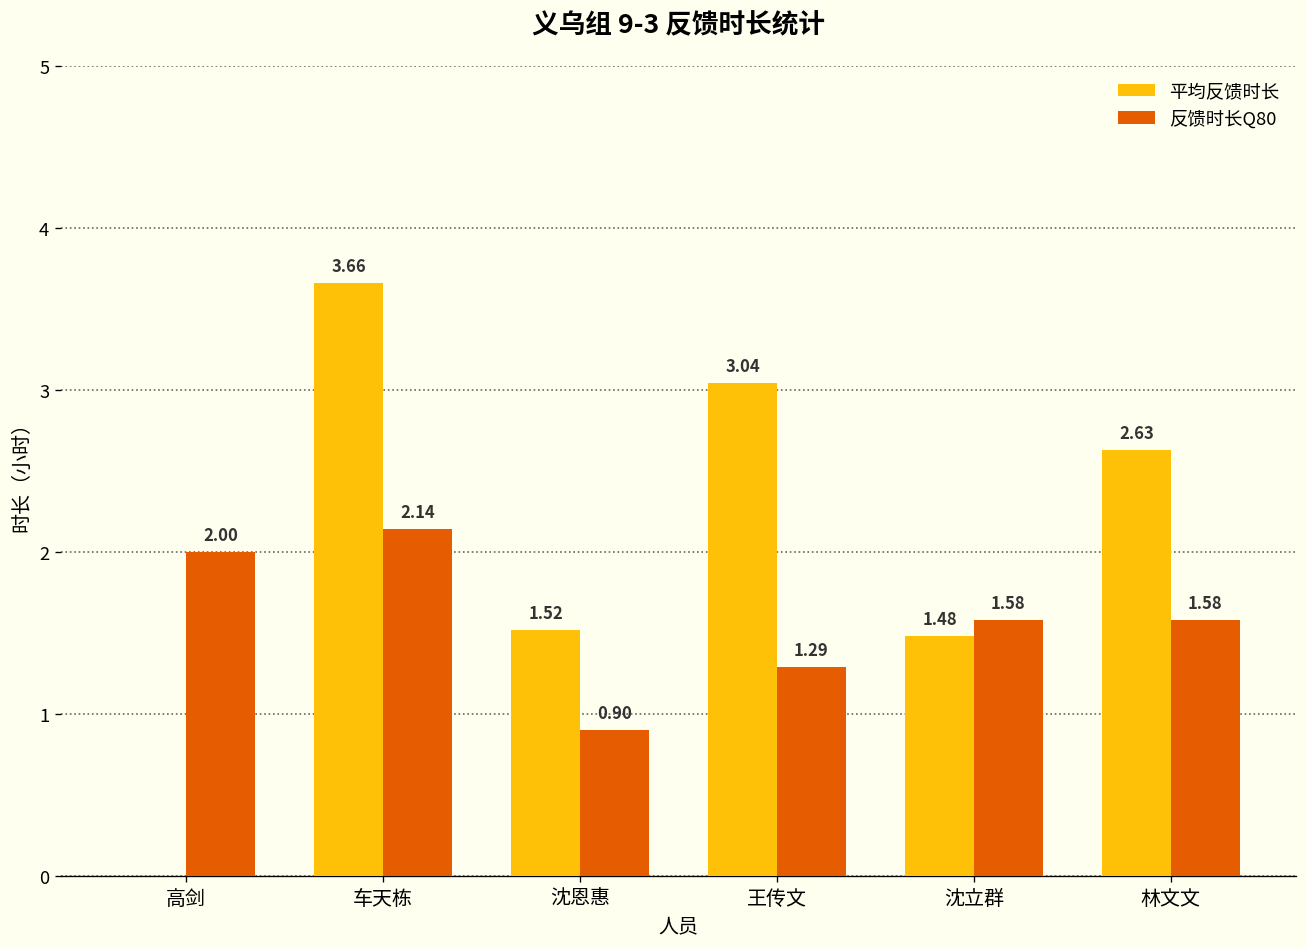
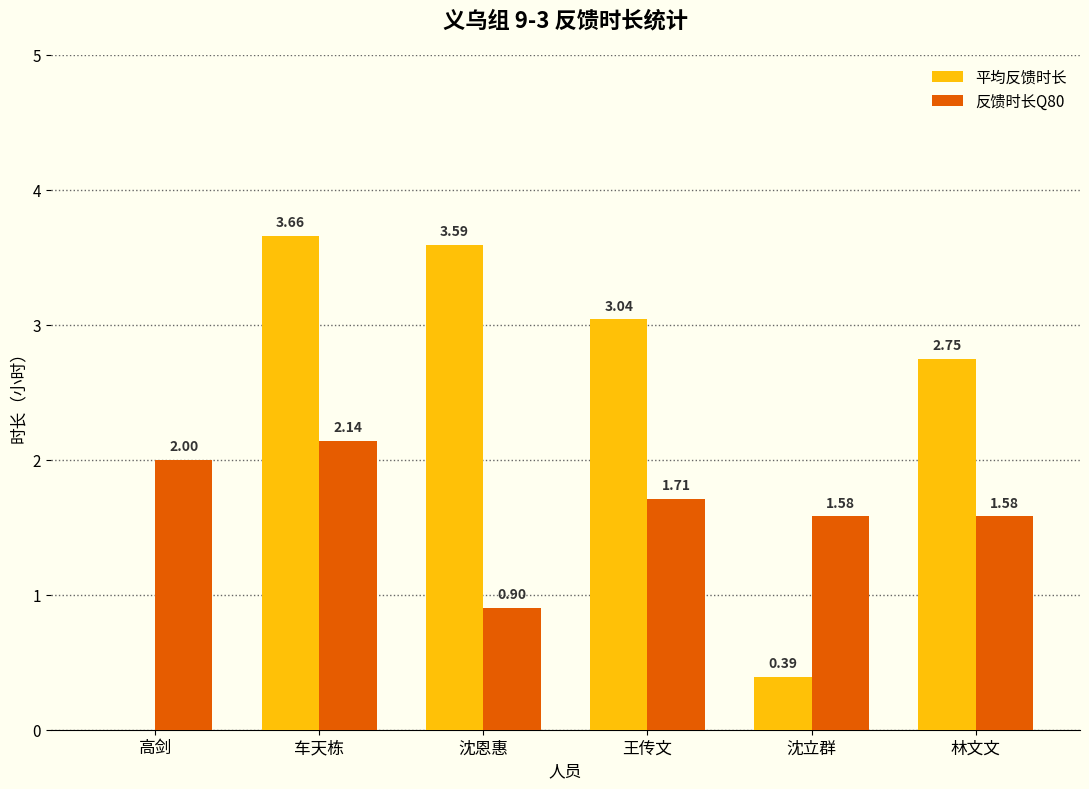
  {
    "平均反馈时长": {
      "车天栋": 3.66,
-     "沈恩惠": 1.52,
+     "沈恩惠": 3.59,
      "王传文": 3.04,
-     "沈立群": 1.48,
-     "林文文": 2.63
+     "沈立群": 0.39,
+     "林文文": 2.75
    },
    "反馈时长Q80": {
      "高剑": 2.00,
      "车天栋": 2.14,
      "沈恩惠": 0.90,
-     "王传文": 1.29,
+     "王传文": 1.71,
      "沈立群": 1.58,
      "林文文": 1.58
    }
  }
